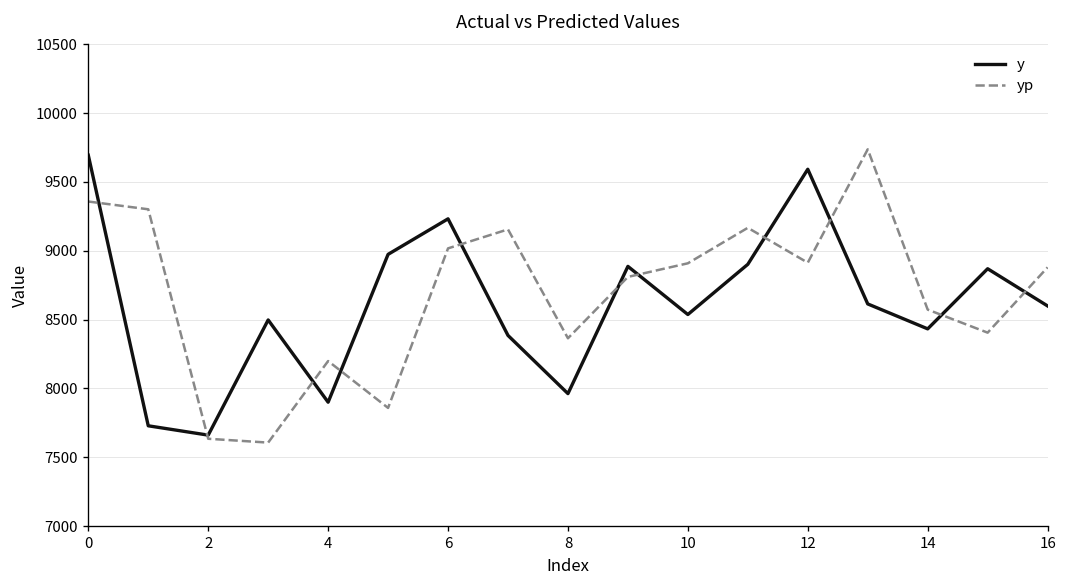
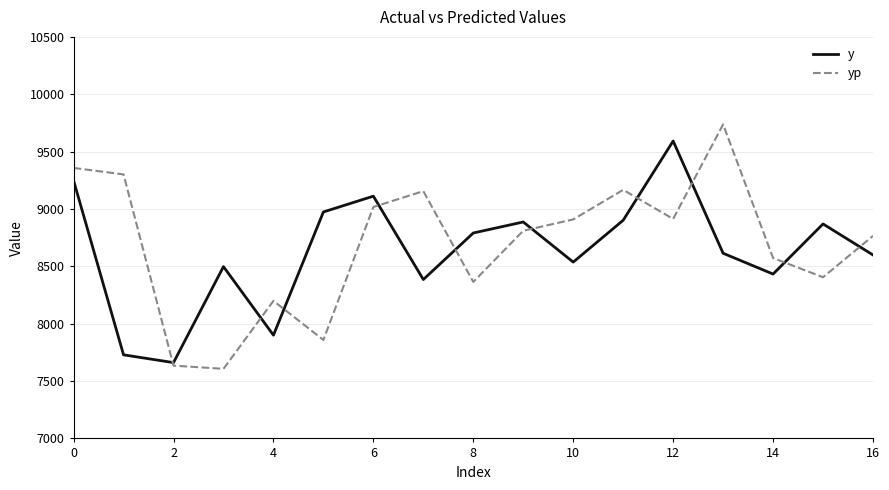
  {
    "y": {
-     "0": 9690,
+     "0": 9250,
      "2": 7660,
      "4": 7900,
-     "6": 9230,
-     "8": 7960,
+     "6": 9110,
+     "8": 8790,
      "10": 8540,
      "12": 9590,
      "14": 8430,
      "16": 8600
    },
    "yp": {
      "0": 9360,
      "2": 7630,
      "4": 8200,
      "6": 9020,
      "8": 8360,
      "10": 8910,
      "12": 8910,
      "14": 8570,
-     "16": 8880
+     "16": 8770
    }
  }
